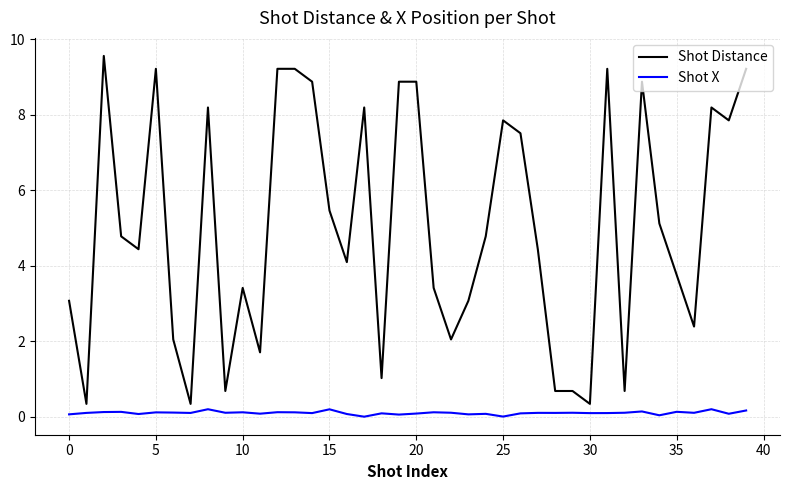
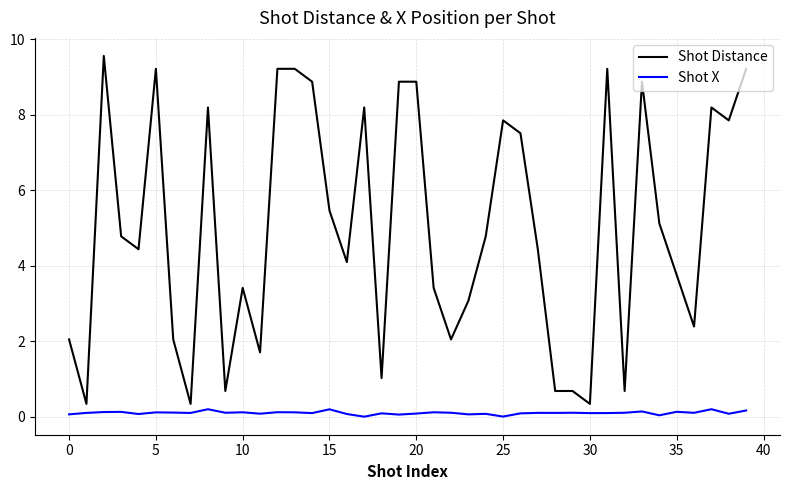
  {
    "Shot X": {
      "0": 0.1,
      "5": 0.1,
      "10": 0.1,
      "15": 0.2,
      "20": 0.1,
      "25": 0.0,
      "30": 0.1,
      "35": 0.1
    },
    "Shot Distance": {
-     "0": 3.1,
+     "0": 2.0,
      "5": 9.2,
      "10": 3.4,
      "15": 5.5,
      "20": 8.9,
      "25": 7.9,
      "30": 0.3,
      "35": 3.8
    }
  }
